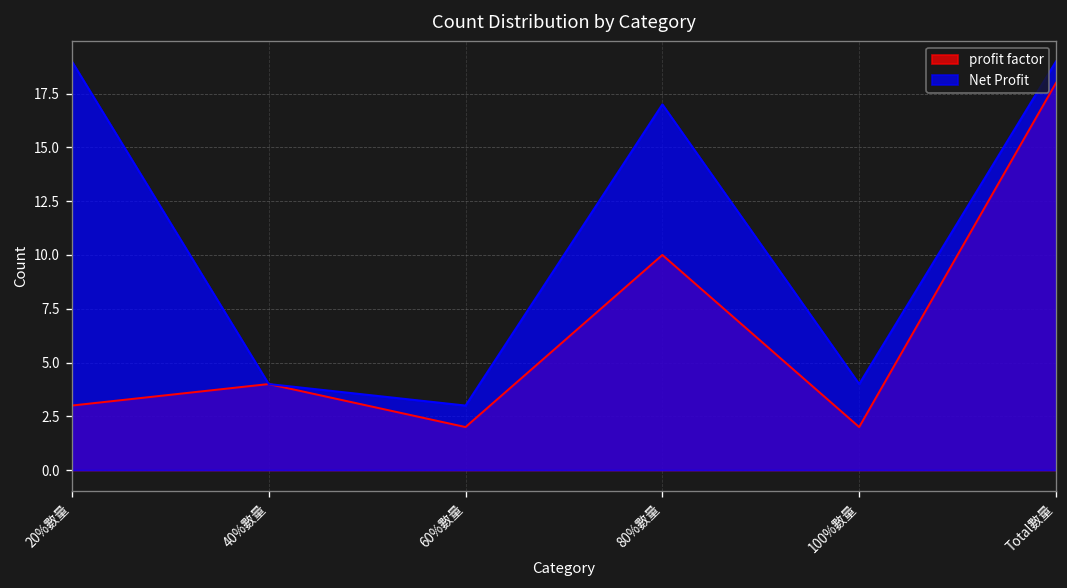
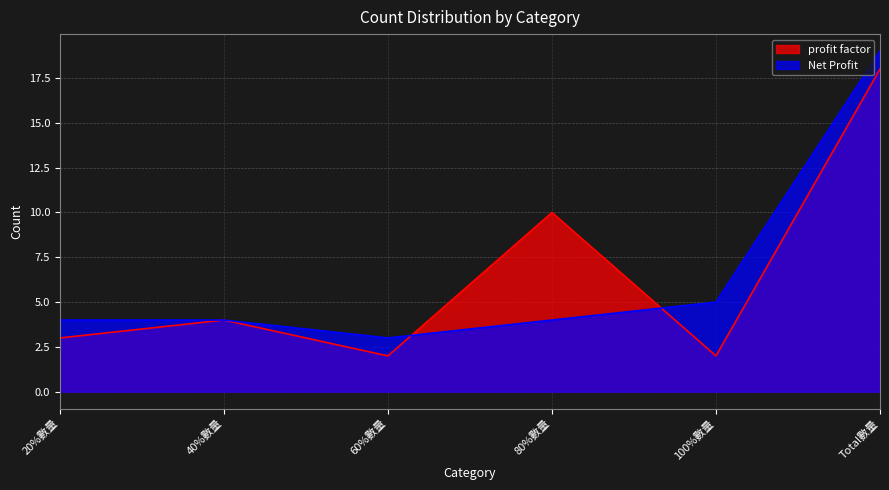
  {
    "profit factor": {
      "20%數量": 3,
      "60%數量": 2,
      "80%數量": 10,
      "100%數量": 2,
      "Total數量": 18
    },
    "Net Profit": {
-     "20%數量": 19,
+     "20%數量": 4,
      "60%數量": 3,
-     "80%數量": 17,
-     "100%數量": 4,
+     "80%數量": 4,
+     "100%數量": 5,
      "Total數量": 19
    }
  }
